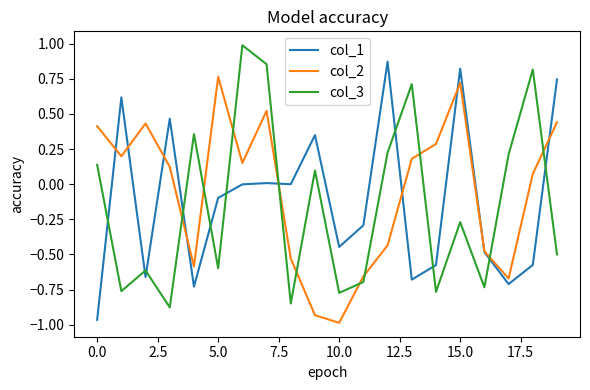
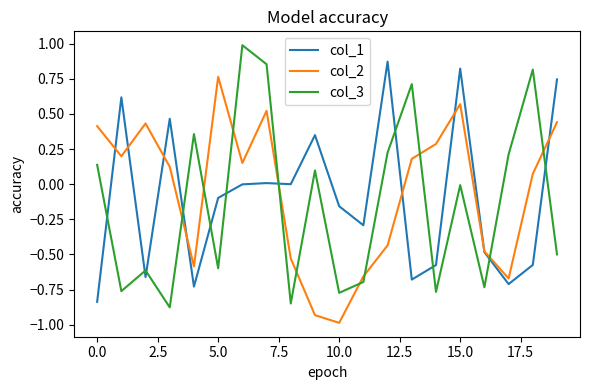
  {
    "col_1": {
-     "0.0": -0.97,
+     "0.0": -0.84,
      "5.0": -0.10,
-     "10.0": -0.45,
+     "10.0": -0.16,
      "15.0": 0.82
    },
    "col_2": {
      "0.0": 0.41,
      "5.0": 0.76,
      "10.0": -0.99,
-     "15.0": 0.72
+     "15.0": 0.57
    },
    "col_3": {
      "0.0": 0.14,
      "5.0": -0.60,
      "10.0": -0.77,
-     "15.0": -0.27
+     "15.0": -0.01
    }
  }
